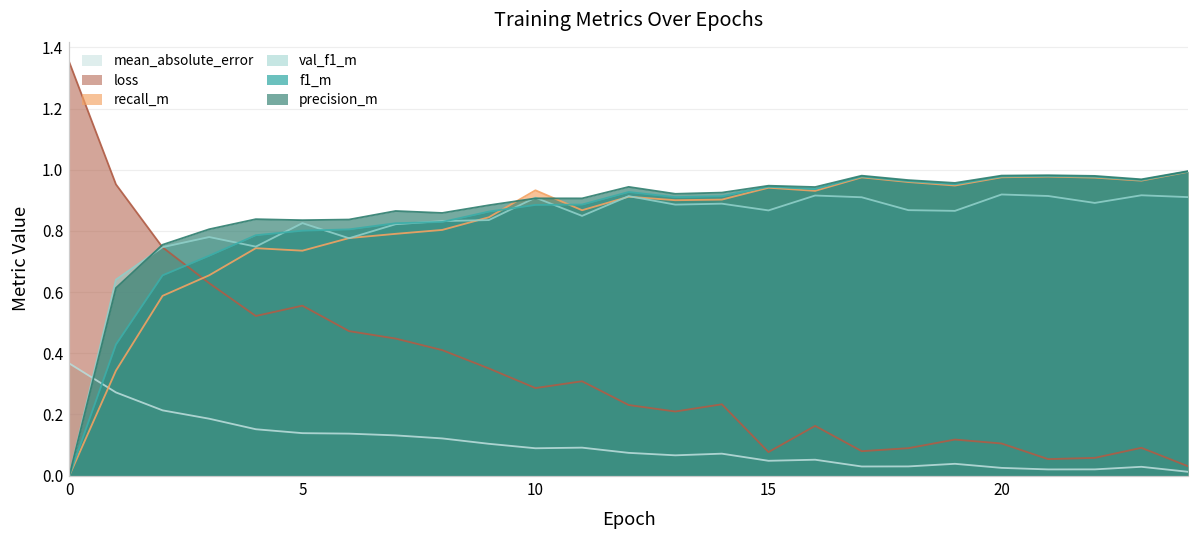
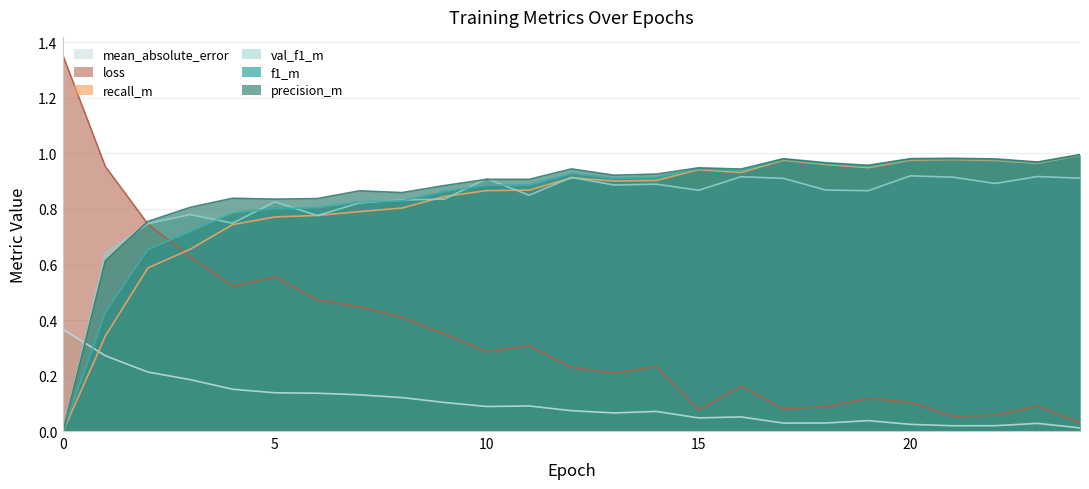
  {
    "loss": {
      "0": 1.35,
      "5": 0.56,
      "10": 0.29,
      "15": 0.08,
      "20": 0.10
    },
    "recall_m": {
-     "5": 0.74,
-     "10": 0.93
+     "5": 0.77,
+     "10": 0.87
    }
  }
